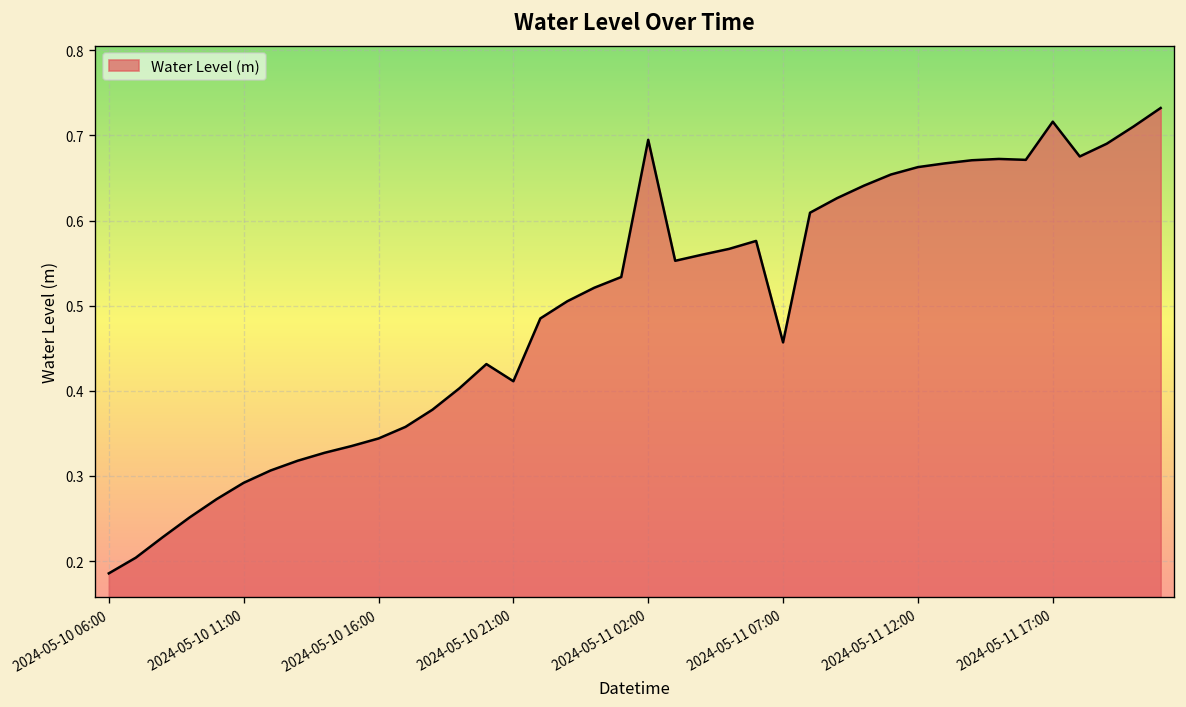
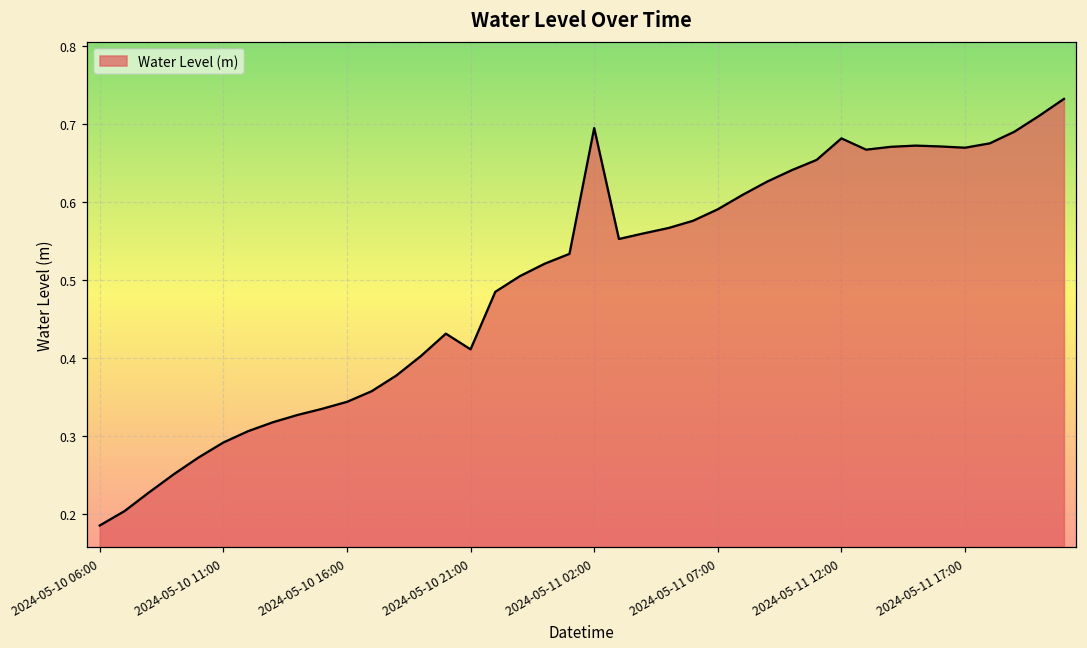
  {
    "2024-05-10 06:00": 0.19,
    "2024-05-10 11:00": 0.29,
    "2024-05-10 16:00": 0.34,
    "2024-05-10 21:00": 0.41,
    "2024-05-11 02:00": 0.69,
-   "2024-05-11 07:00": 0.46,
-   "2024-05-11 12:00": 0.66,
-   "2024-05-11 17:00": 0.72
+   "2024-05-11 07:00": 0.59,
+   "2024-05-11 12:00": 0.68,
+   "2024-05-11 17:00": 0.67
  }
